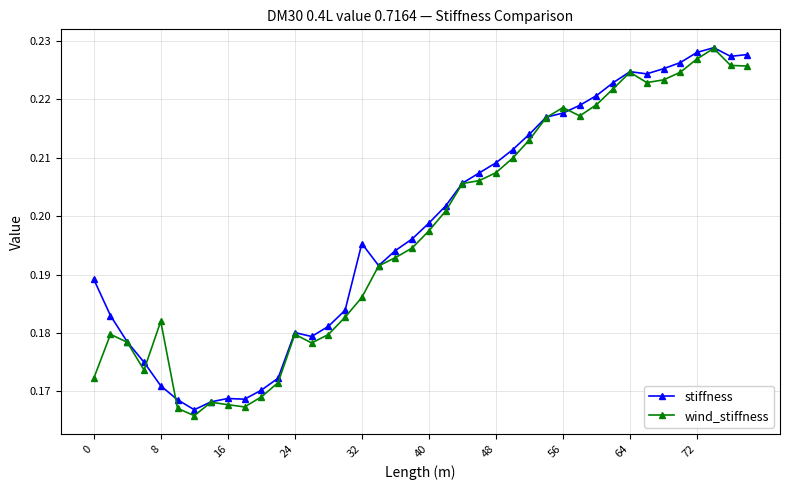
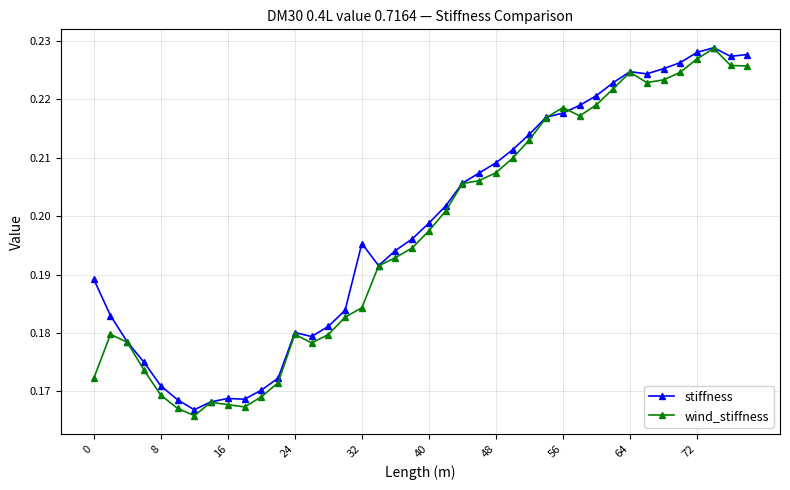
  {
    "stiffness": {
      "0": 0.189,
      "8": 0.171,
      "16": 0.169,
      "32": 0.195,
      "40": 0.199,
      "48": 0.209,
      "56": 0.218,
      "72": 0.228
    },
    "wind_stiffness": {
      "0": 0.172,
-     "8": 0.182,
+     "8": 0.169,
      "16": 0.168,
-     "32": 0.186,
+     "32": 0.184,
      "40": 0.197,
      "48": 0.207,
      "56": 0.219,
      "72": 0.227
    }
  }
